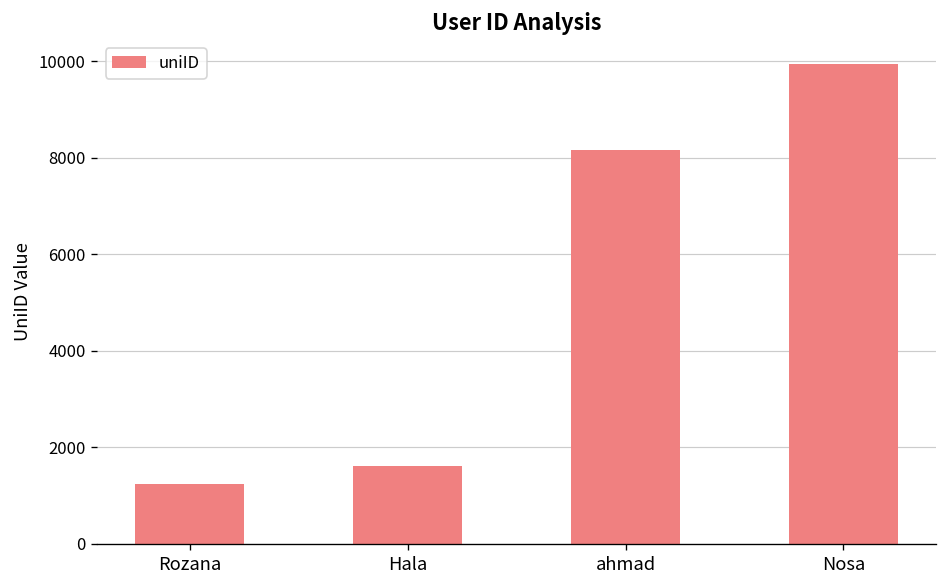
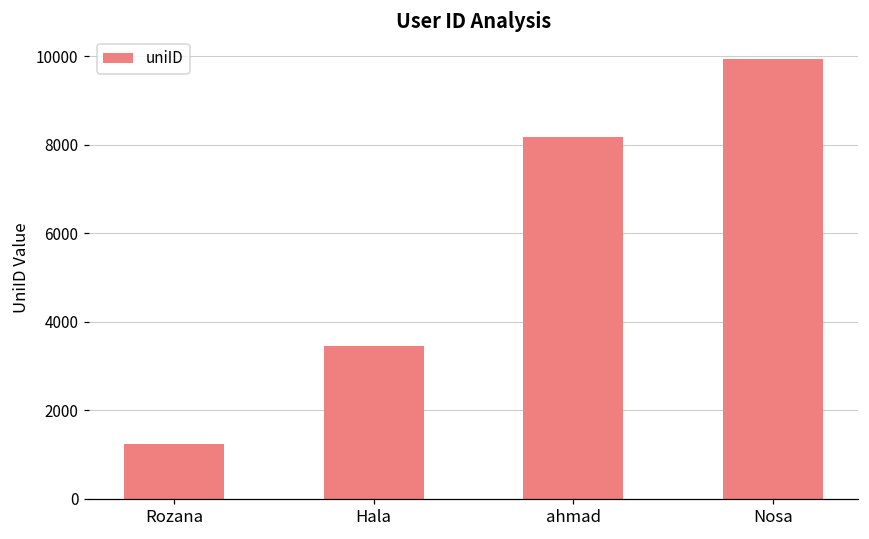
  {
    "Rozana": 1200,
-   "Hala": 1600,
+   "Hala": 3500,
    "ahmad": 8200,
    "Nosa": 9900
  }
